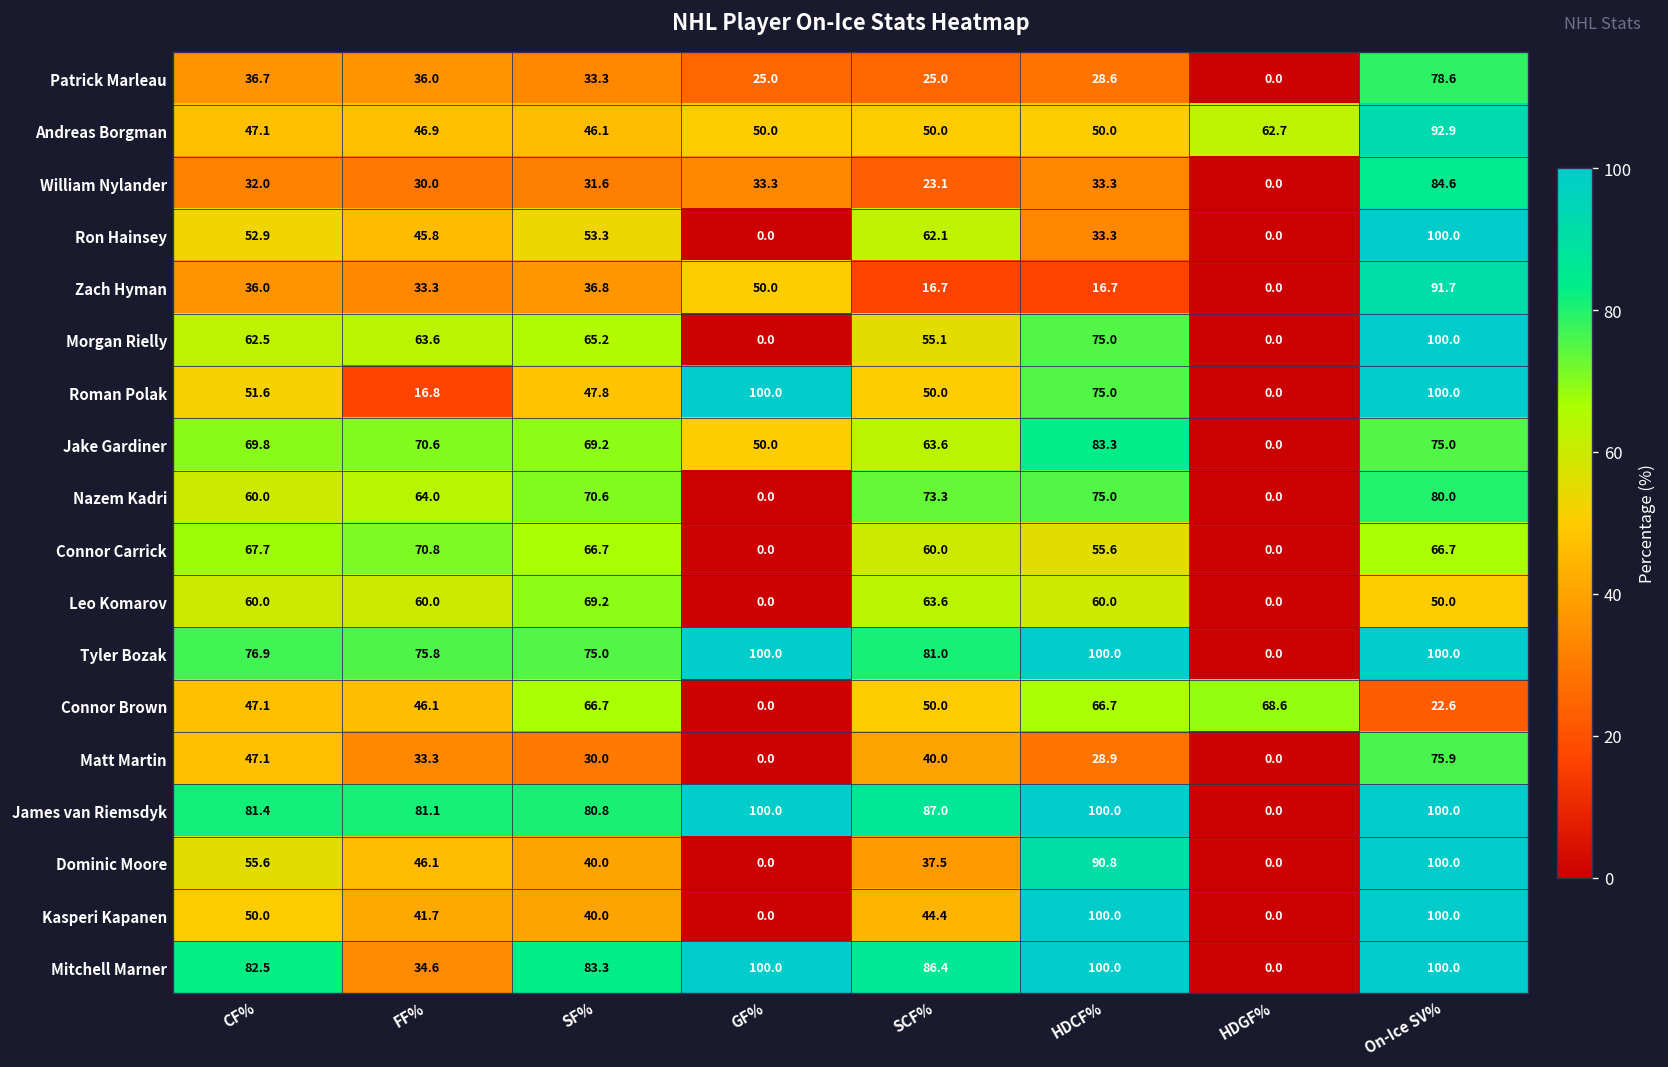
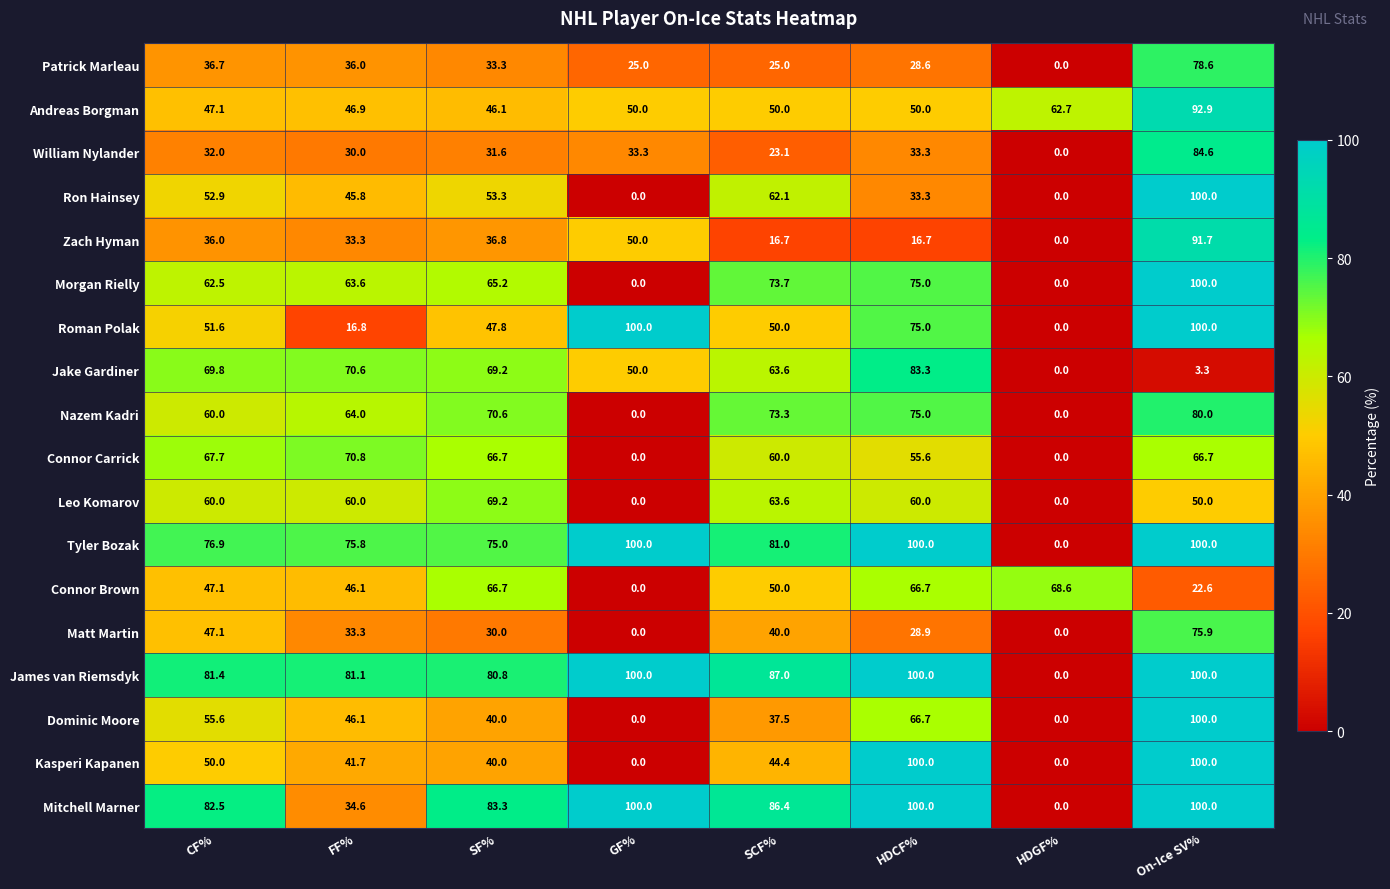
  {
    "Patrick Marleau": {
      "CF%": 36.7,
      "FF%": 36.0,
      "SF%": 33.3,
      "GF%": 25.0,
      "SCF%": 25.0,
      "HDCF%": 28.6,
      "HDGF%": 0.0,
      "On-Ice SV%": 78.6
    },
    "Andreas Borgman": {
      "CF%": 47.1,
      "FF%": 46.9,
      "SF%": 46.1,
      "GF%": 50.0,
      "SCF%": 50.0,
      "HDCF%": 50.0,
      "HDGF%": 62.7,
      "On-Ice SV%": 92.9
    },
    "William Nylander": {
      "CF%": 32.0,
      "FF%": 30.0,
      "SF%": 31.6,
      "GF%": 33.3,
      "SCF%": 23.1,
      "HDCF%": 33.3,
      "HDGF%": 0.0,
      "On-Ice SV%": 84.6
    },
    "Ron Hainsey": {
      "CF%": 52.9,
      "FF%": 45.8,
      "SF%": 53.3,
      "GF%": 0.0,
      "SCF%": 62.1,
      "HDCF%": 33.3,
      "HDGF%": 0.0,
      "On-Ice SV%": 100.0
    },
    "Zach Hyman": {
      "CF%": 36.0,
      "FF%": 33.3,
      "SF%": 36.8,
      "GF%": 50.0,
      "SCF%": 16.7,
      "HDCF%": 16.7,
      "HDGF%": 0.0,
      "On-Ice SV%": 91.7
    },
    "Morgan Rielly": {
      "CF%": 62.5,
      "FF%": 63.6,
      "SF%": 65.2,
      "GF%": 0.0,
-     "SCF%": 55.1,
+     "SCF%": 73.7,
      "HDCF%": 75.0,
      "HDGF%": 0.0,
      "On-Ice SV%": 100.0
    },
    "Roman Polak": {
      "CF%": 51.6,
      "FF%": 16.8,
      "SF%": 47.8,
      "GF%": 100.0,
      "SCF%": 50.0,
      "HDCF%": 75.0,
      "HDGF%": 0.0,
      "On-Ice SV%": 100.0
    },
    "Jake Gardiner": {
      "CF%": 69.8,
      "FF%": 70.6,
      "SF%": 69.2,
      "GF%": 50.0,
      "SCF%": 63.6,
      "HDCF%": 83.3,
      "HDGF%": 0.0,
-     "On-Ice SV%": 75.0
+     "On-Ice SV%": 3.3
    },
    "Nazem Kadri": {
      "CF%": 60.0,
      "FF%": 64.0,
      "SF%": 70.6,
      "GF%": 0.0,
      "SCF%": 73.3,
      "HDCF%": 75.0,
      "HDGF%": 0.0,
      "On-Ice SV%": 80.0
    },
    "Connor Carrick": {
      "CF%": 67.7,
      "FF%": 70.8,
      "SF%": 66.7,
      "GF%": 0.0,
      "SCF%": 60.0,
      "HDCF%": 55.6,
      "HDGF%": 0.0,
      "On-Ice SV%": 66.7
    },
    "Leo Komarov": {
      "CF%": 60.0,
      "FF%": 60.0,
      "SF%": 69.2,
      "GF%": 0.0,
      "SCF%": 63.6,
      "HDCF%": 60.0,
      "HDGF%": 0.0,
      "On-Ice SV%": 50.0
    },
    "Tyler Bozak": {
      "CF%": 76.9,
      "FF%": 75.8,
      "SF%": 75.0,
      "GF%": 100.0,
      "SCF%": 81.0,
      "HDCF%": 100.0,
      "HDGF%": 0.0,
      "On-Ice SV%": 100.0
    },
    "Connor Brown": {
      "CF%": 47.1,
      "FF%": 46.1,
      "SF%": 66.7,
      "GF%": 0.0,
      "SCF%": 50.0,
      "HDCF%": 66.7,
      "HDGF%": 68.6,
      "On-Ice SV%": 22.6
    },
    "Matt Martin": {
      "CF%": 47.1,
      "FF%": 33.3,
      "SF%": 30.0,
      "GF%": 0.0,
      "SCF%": 40.0,
      "HDCF%": 28.9,
      "HDGF%": 0.0,
      "On-Ice SV%": 75.9
    },
    "James van Riemsdyk": {
      "CF%": 81.4,
      "FF%": 81.1,
      "SF%": 80.8,
      "GF%": 100.0,
      "SCF%": 87.0,
      "HDCF%": 100.0,
      "HDGF%": 0.0,
      "On-Ice SV%": 100.0
    },
    "Dominic Moore": {
      "CF%": 55.6,
      "FF%": 46.1,
      "SF%": 40.0,
      "GF%": 0.0,
      "SCF%": 37.5,
-     "HDCF%": 90.8,
+     "HDCF%": 66.7,
      "HDGF%": 0.0,
      "On-Ice SV%": 100.0
    },
    "Kasperi Kapanen": {
      "CF%": 50.0,
      "FF%": 41.7,
      "SF%": 40.0,
      "GF%": 0.0,
      "SCF%": 44.4,
      "HDCF%": 100.0,
      "HDGF%": 0.0,
      "On-Ice SV%": 100.0
    },
    "Mitchell Marner": {
      "CF%": 82.5,
      "FF%": 34.6,
      "SF%": 83.3,
      "GF%": 100.0,
      "SCF%": 86.4,
      "HDCF%": 100.0,
      "HDGF%": 0.0,
      "On-Ice SV%": 100.0
    }
  }
